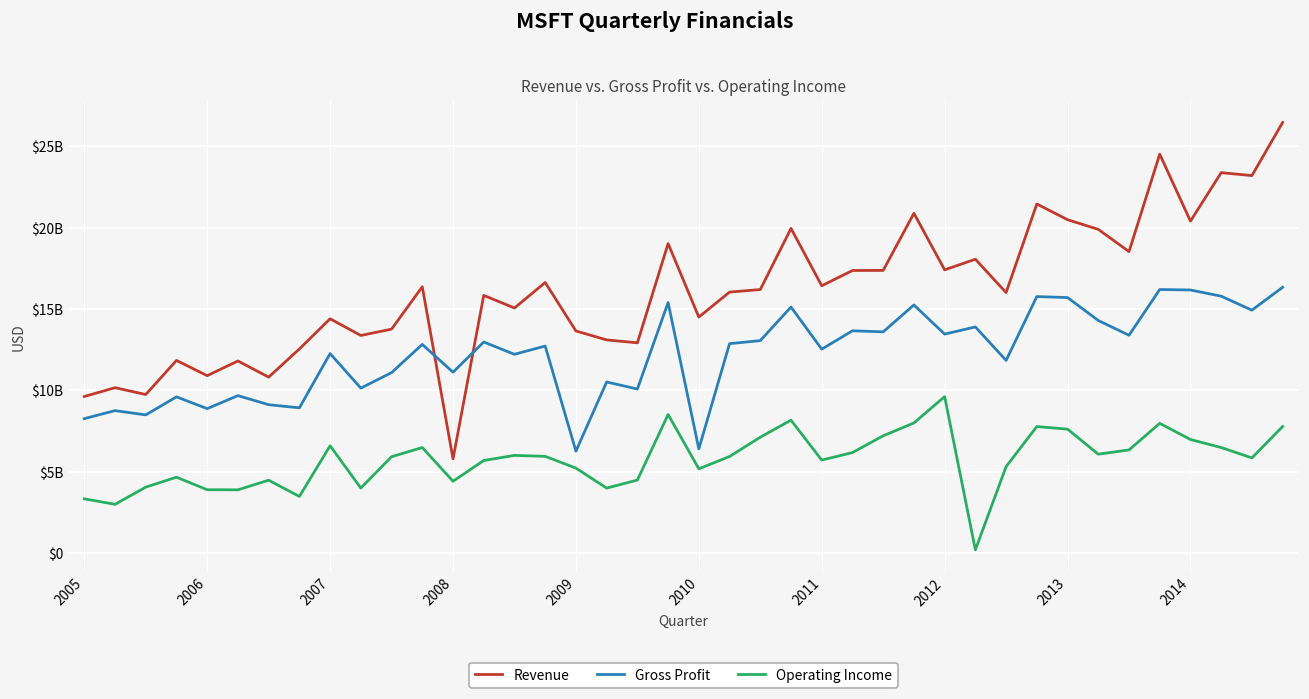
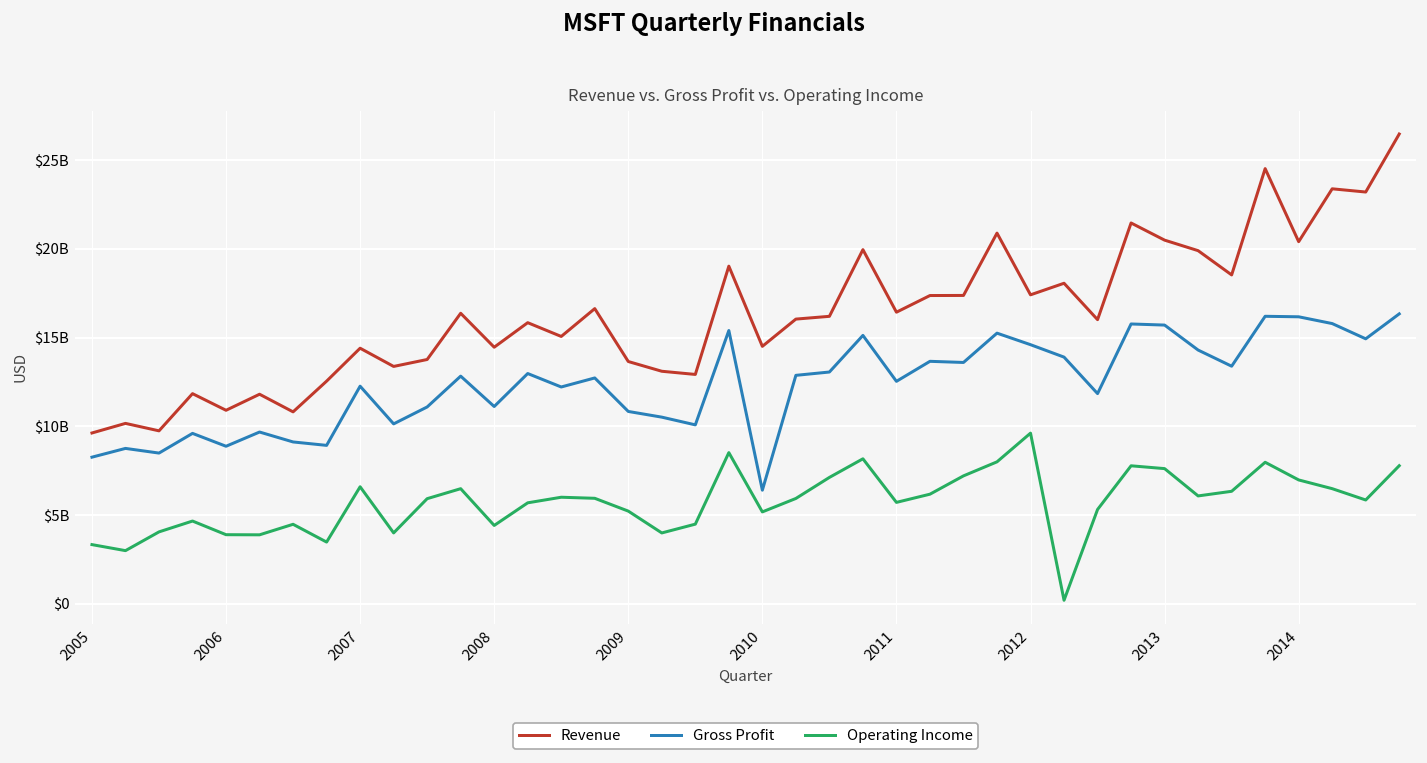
  {
    "Revenue": {
      "2005": "$9600000000",
      "2006": "$10900000000",
      "2007": "$14400000000",
-     "2008": "$5800000000",
+     "2008": "$14500000000",
      "2009": "$13600000000",
      "2010": "$14500000000",
      "2011": "$16400000000",
      "2012": "$17400000000",
      "2013": "$20500000000",
      "2014": "$20400000000"
    },
    "Gross Profit": {
      "2005": "$8300000000",
      "2006": "$8900000000",
      "2007": "$12300000000",
      "2008": "$11100000000",
-     "2009": "$6300000000",
+     "2009": "$10800000000",
      "2010": "$6400000000",
      "2011": "$12500000000",
-     "2012": "$13500000000",
+     "2012": "$14600000000",
      "2013": "$15700000000",
      "2014": "$16200000000"
    },
    "Operating Income": {
      "2005": "$3300000000",
      "2006": "$3900000000",
      "2007": "$6600000000",
      "2008": "$4400000000",
      "2009": "$5200000000",
      "2010": "$5200000000",
      "2011": "$5700000000",
      "2012": "$9600000000",
      "2013": "$7600000000",
      "2014": "$7000000000"
    }
  }
